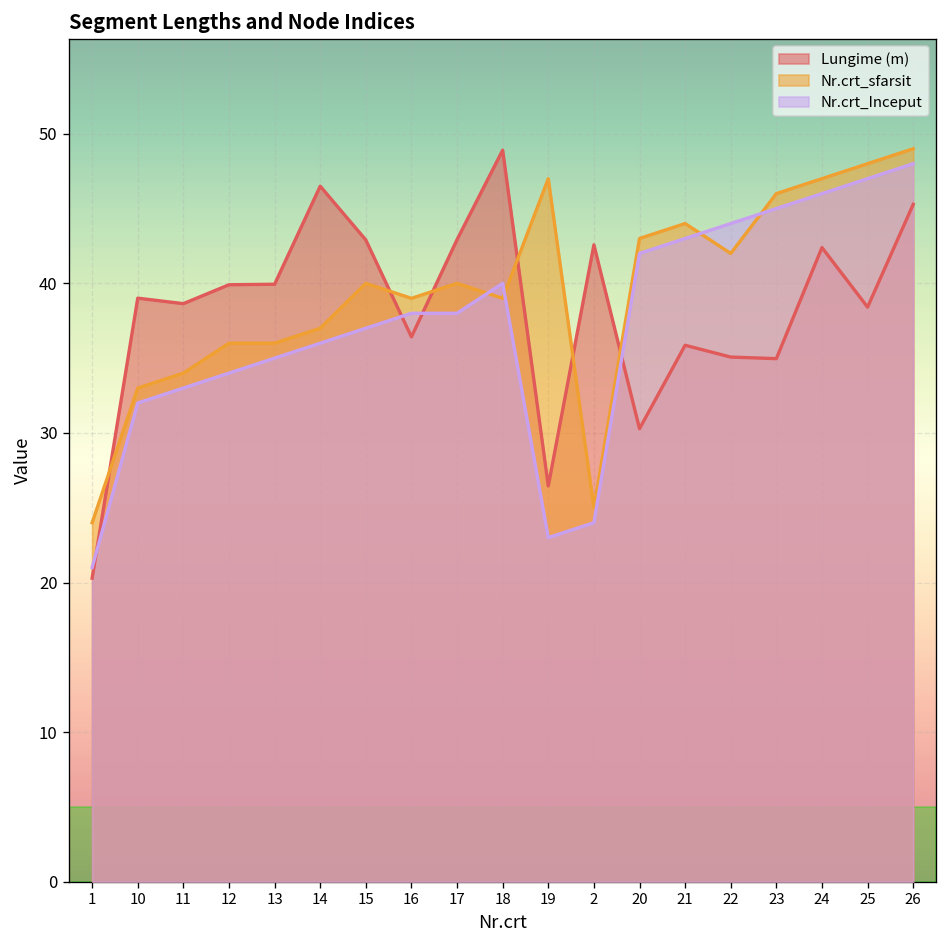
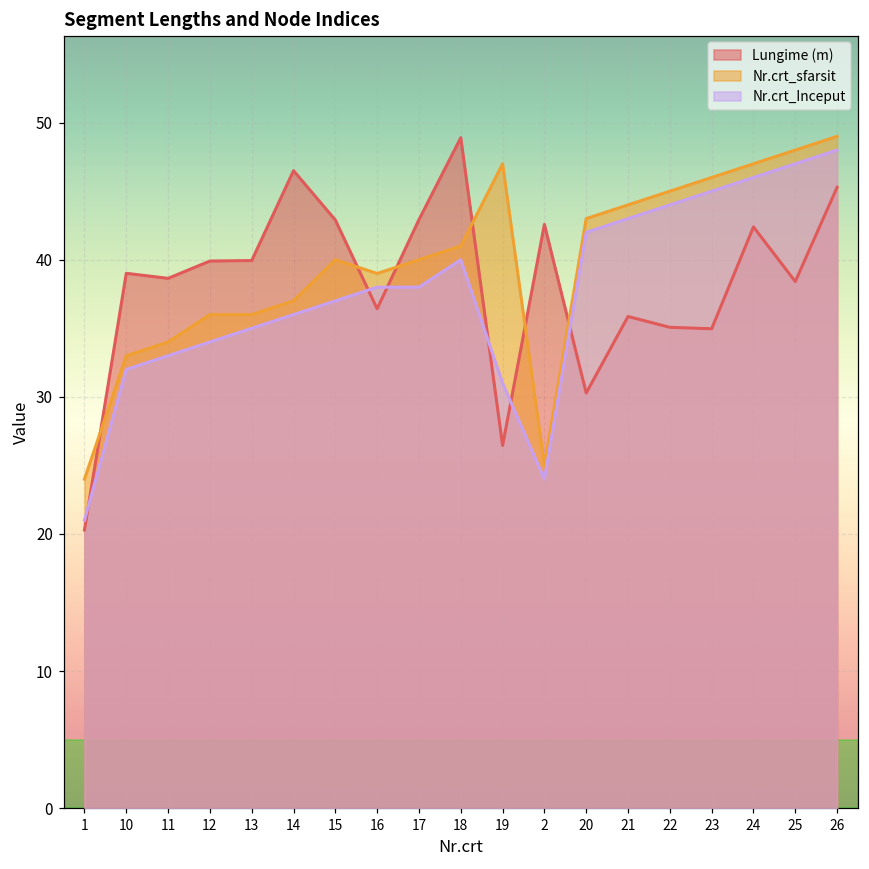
  {
    "Lungime (m)": {
      "1": 20.3,
      "10": 39,
      "11": 38.6,
      "12": 40,
      "13": 40,
      "14": 46.5,
      "15": 43,
      "16": 36.4,
      "17": 43,
      "18": 49,
      "19": 26.5,
      "2": 42.6,
      "20": 30.3,
      "21": 36,
      "22": 35,
      "23": 35,
      "24": 42.4,
      "25": 38.4,
      "26": 45.3
    },
    "Nr.crt_sfarsit": {
      "1": 24,
      "10": 33,
      "11": 34,
      "12": 36,
      "13": 36,
      "14": 37,
      "15": 40,
      "16": 39,
      "17": 40,
-     "18": 39,
+     "18": 41,
      "19": 47,
      "2": 25,
      "20": 43,
      "21": 44,
-     "22": 42,
+     "22": 45,
      "23": 46,
      "24": 47,
      "25": 48,
      "26": 49
    },
    "Nr.crt_Inceput": {
      "1": 21,
      "10": 32,
      "11": 33,
      "12": 34,
      "13": 35,
      "14": 36,
      "15": 37,
      "16": 38,
      "17": 38,
      "18": 40,
-     "19": 23,
+     "19": 31,
      "2": 24,
      "20": 42,
      "21": 43,
      "22": 44,
      "23": 45,
      "24": 46,
      "25": 47,
      "26": 48
    }
  }
